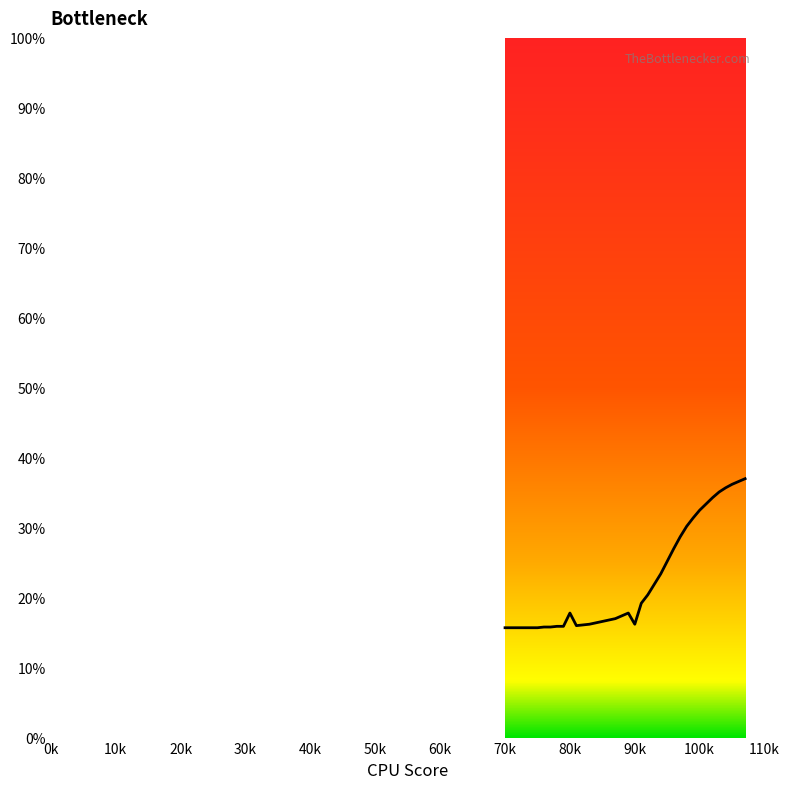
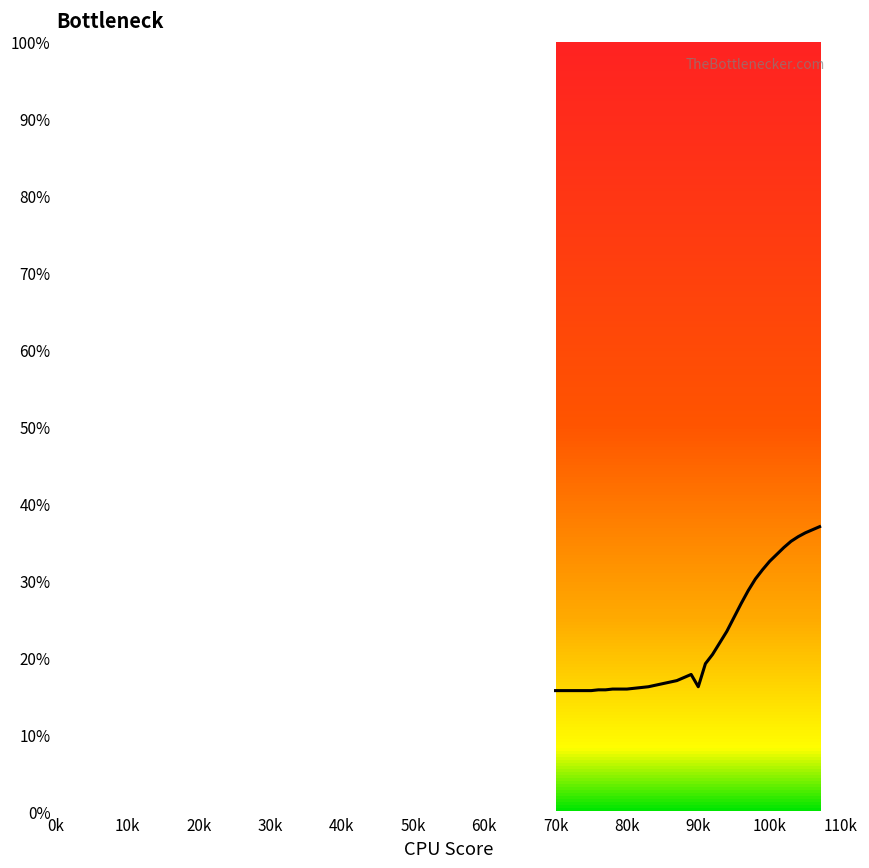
  {
    "70k": "16%",
-   "80k": "18%",
+   "80k": "16%",
    "90k": "16%",
    "100k": "33%"
  }
